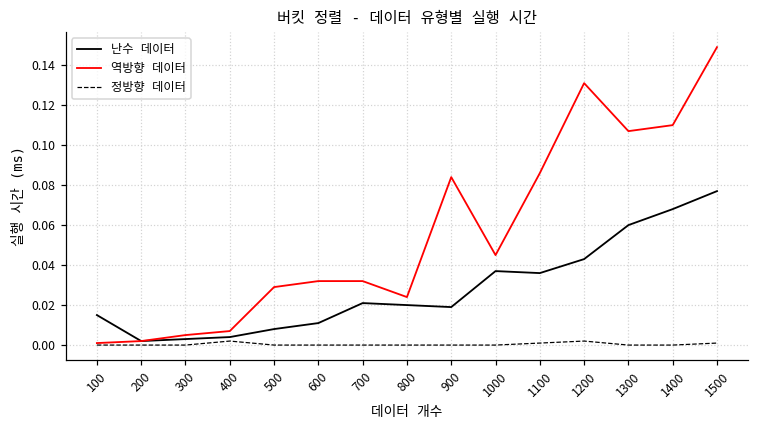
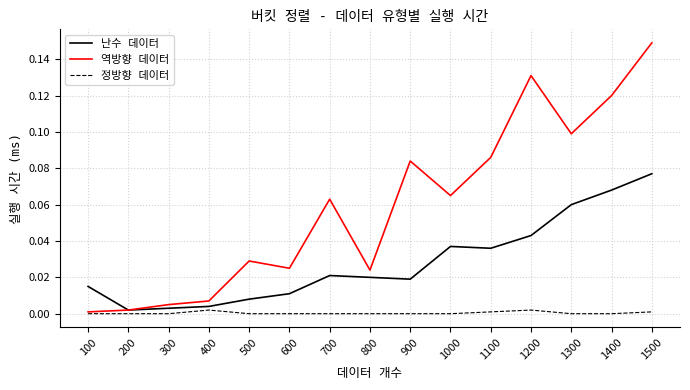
  {
    "역방향 데이터": {
      "300": 0.005,
      "400": 0.007,
      "500": 0.029,
-     "600": 0.032,
-     "700": 0.032,
+     "600": 0.025,
+     "700": 0.063,
      "800": 0.024,
      "900": 0.084,
-     "1000": 0.045,
+     "1000": 0.065,
      "1100": 0.086,
      "1200": 0.131,
-     "1300": 0.107,
-     "1400": 0.11,
+     "1300": 0.099,
+     "1400": 0.12,
      "1500": 0.149
    }
  }
